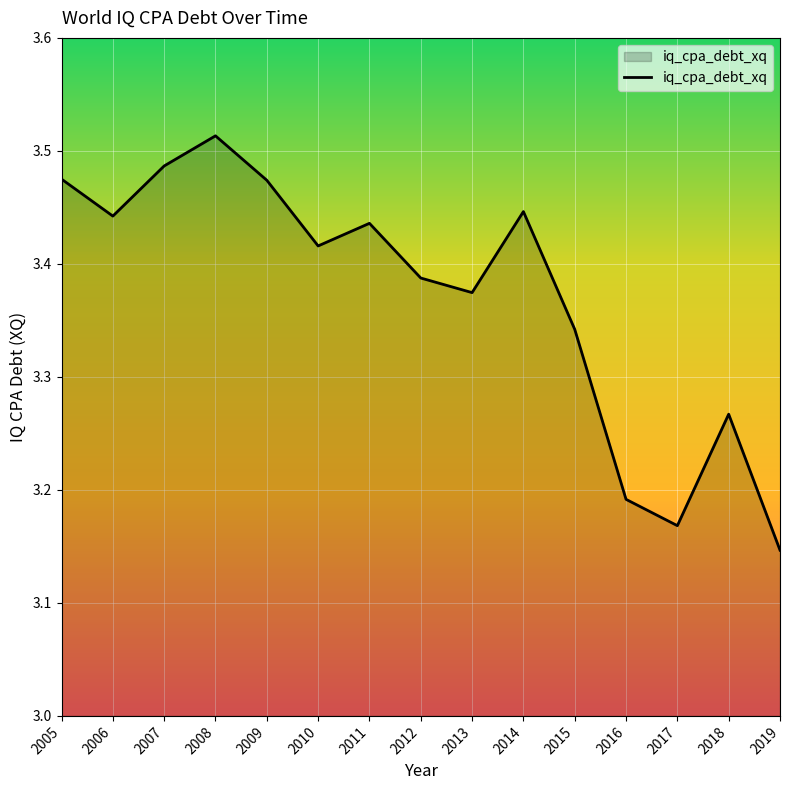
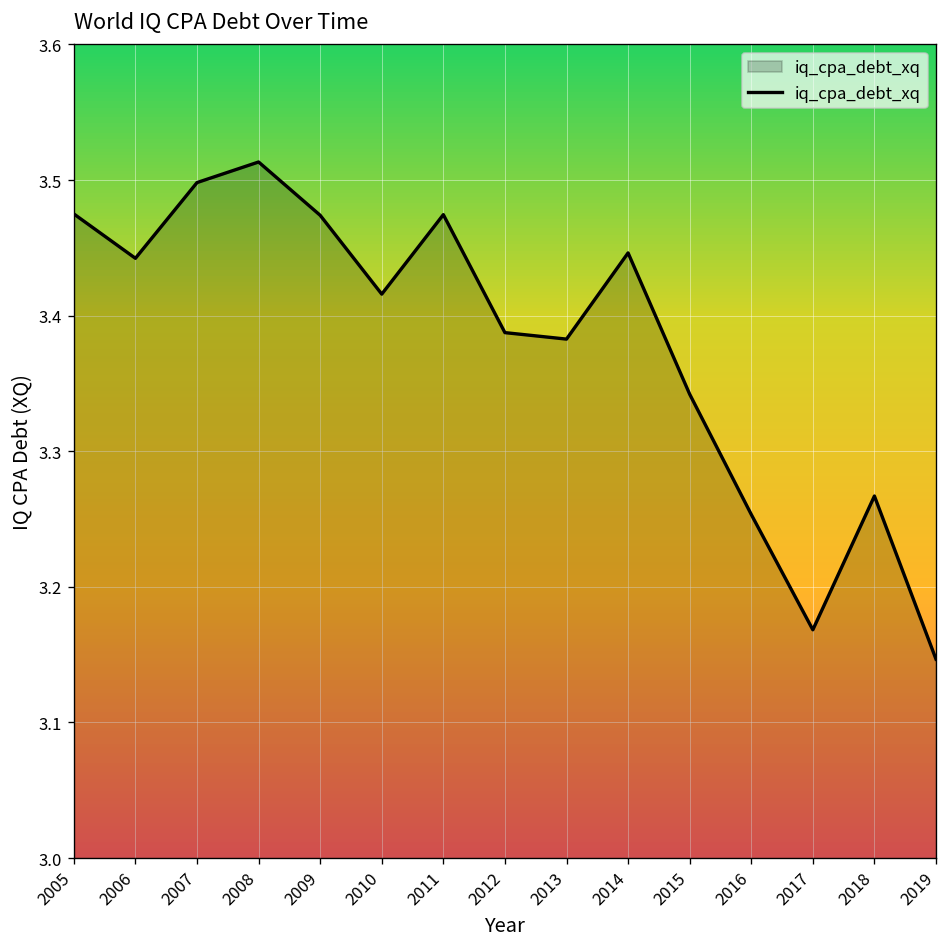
  {
    "2005": 3.475,
    "2006": 3.442,
-   "2007": 3.487,
+   "2007": 3.498,
    "2008": 3.513,
    "2009": 3.474,
    "2010": 3.416,
-   "2011": 3.436,
+   "2011": 3.475,
    "2012": 3.388,
-   "2013": 3.375,
+   "2013": 3.383,
    "2014": 3.446,
    "2015": 3.342,
-   "2016": 3.192,
+   "2016": 3.253,
    "2017": 3.168,
    "2018": 3.267,
    "2019": 3.147
  }
